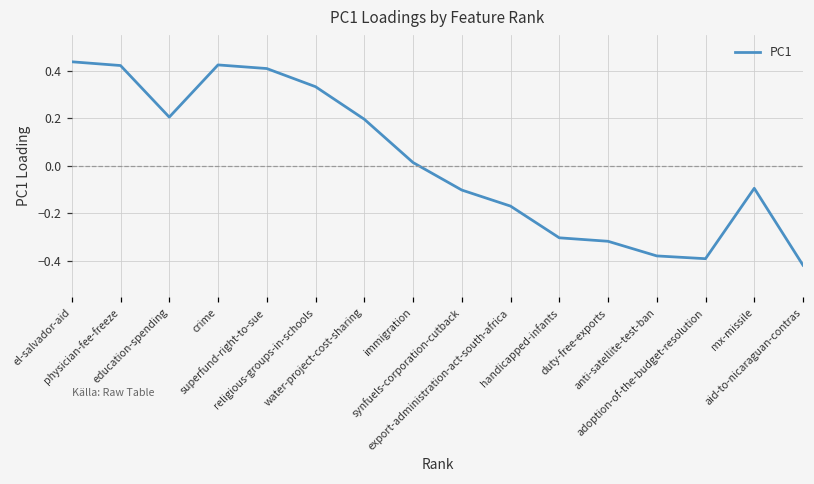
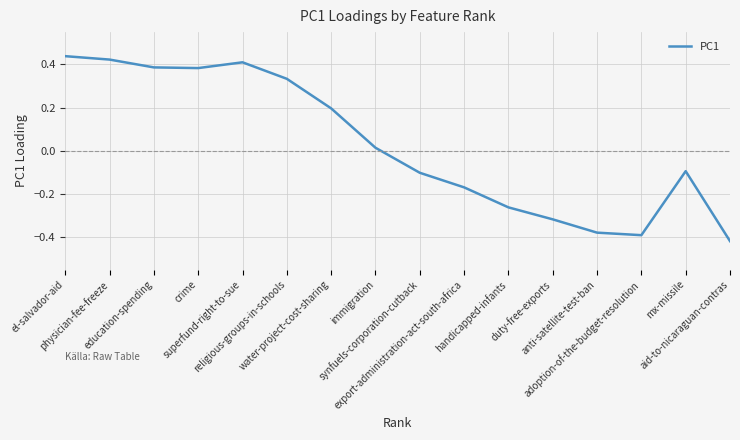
  {
    "el-salvador-aid": 0.44,
    "physician-fee-freeze": 0.42,
-   "education-spending": 0.21,
-   "crime": 0.43,
+   "education-spending": 0.39,
+   "crime": 0.38,
    "superfund-right-to-sue": 0.41,
    "religious-groups-in-schools": 0.33,
    "water-project-cost-sharing": 0.20,
    "immigration": 0.01,
    "synfuels-corporation-cutback": -0.10,
    "export-administration-act-south-africa": -0.17,
-   "handicapped-infants": -0.30,
+   "handicapped-infants": -0.26,
    "duty-free-exports": -0.32,
    "anti-satellite-test-ban": -0.38,
    "adoption-of-the-budget-resolution": -0.39,
    "mx-missile": -0.09,
    "aid-to-nicaraguan-contras": -0.42
  }
